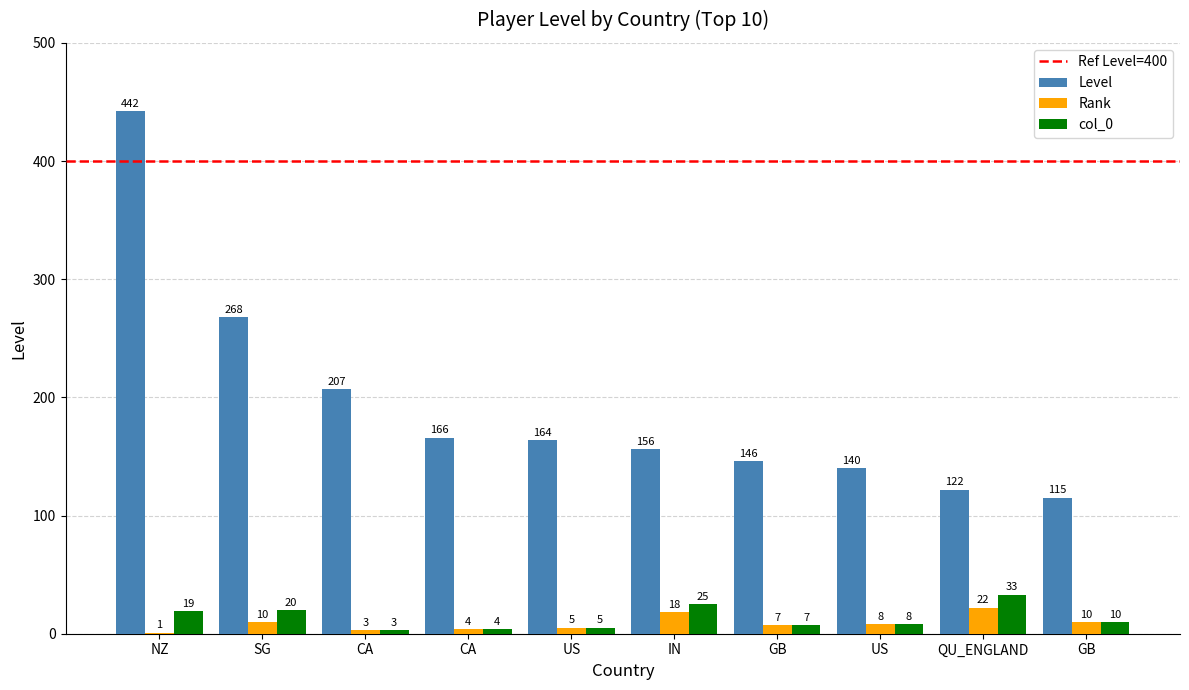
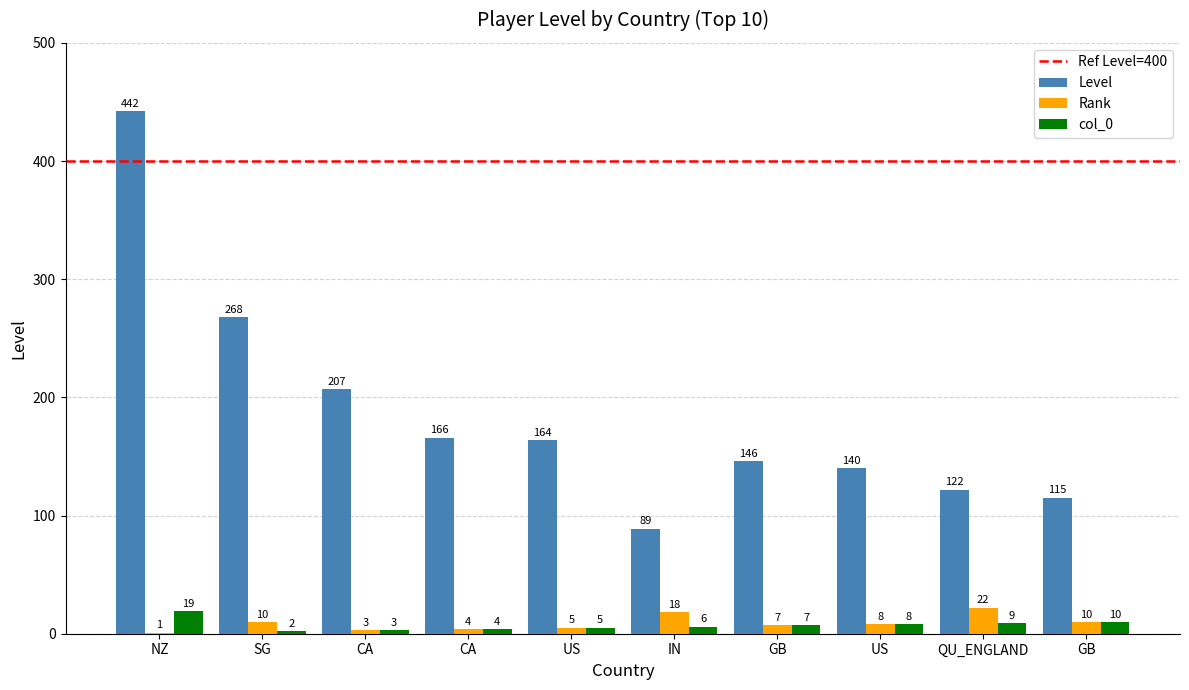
  {
    "Level": {
      "NZ": 442,
      "SG": 268,
-     "IN": 156,
+     "IN": 89,
      "QU_ENGLAND": 122
    },
    "Rank": {
      "NZ": 1,
      "SG": 10,
      "IN": 18,
      "QU_ENGLAND": 22
    },
    "col_0": {
      "NZ": 19,
-     "SG": 20,
-     "IN": 25,
-     "QU_ENGLAND": 33
+     "SG": 2,
+     "IN": 6,
+     "QU_ENGLAND": 9
    }
  }
